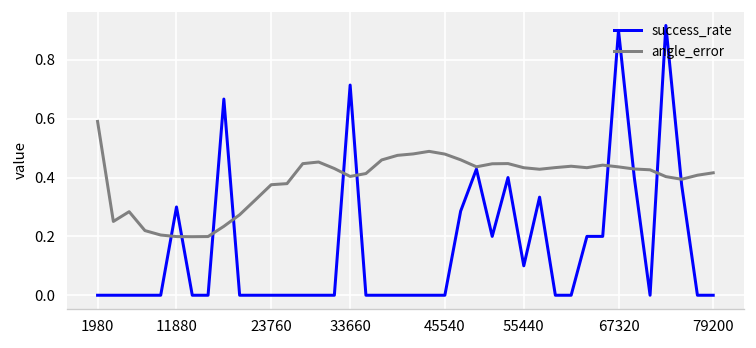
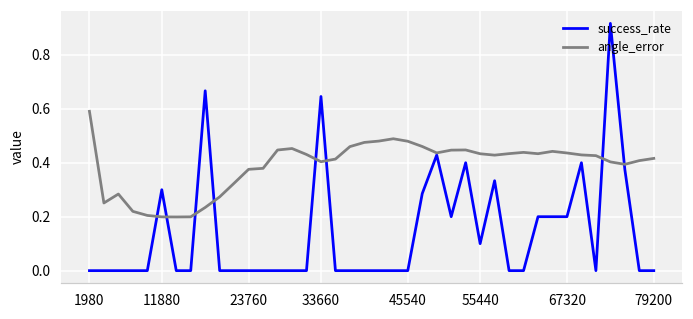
  {
    "success_rate": {
      "1980": 0.00,
      "11880": 0.30,
      "23760": 0.00,
-     "33660": 0.71,
+     "33660": 0.65,
      "45540": 0.00,
      "55440": 0.10,
-     "67320": 0.9,
+     "67320": 0.2,
      "79200": 0.00
    },
    "angle_error": {
      "1980": 0.59,
      "11880": 0.20,
      "23760": 0.38,
      "33660": 0.40,
      "45540": 0.48,
      "55440": 0.43,
      "67320": 0.44,
      "79200": 0.42
    }
  }
